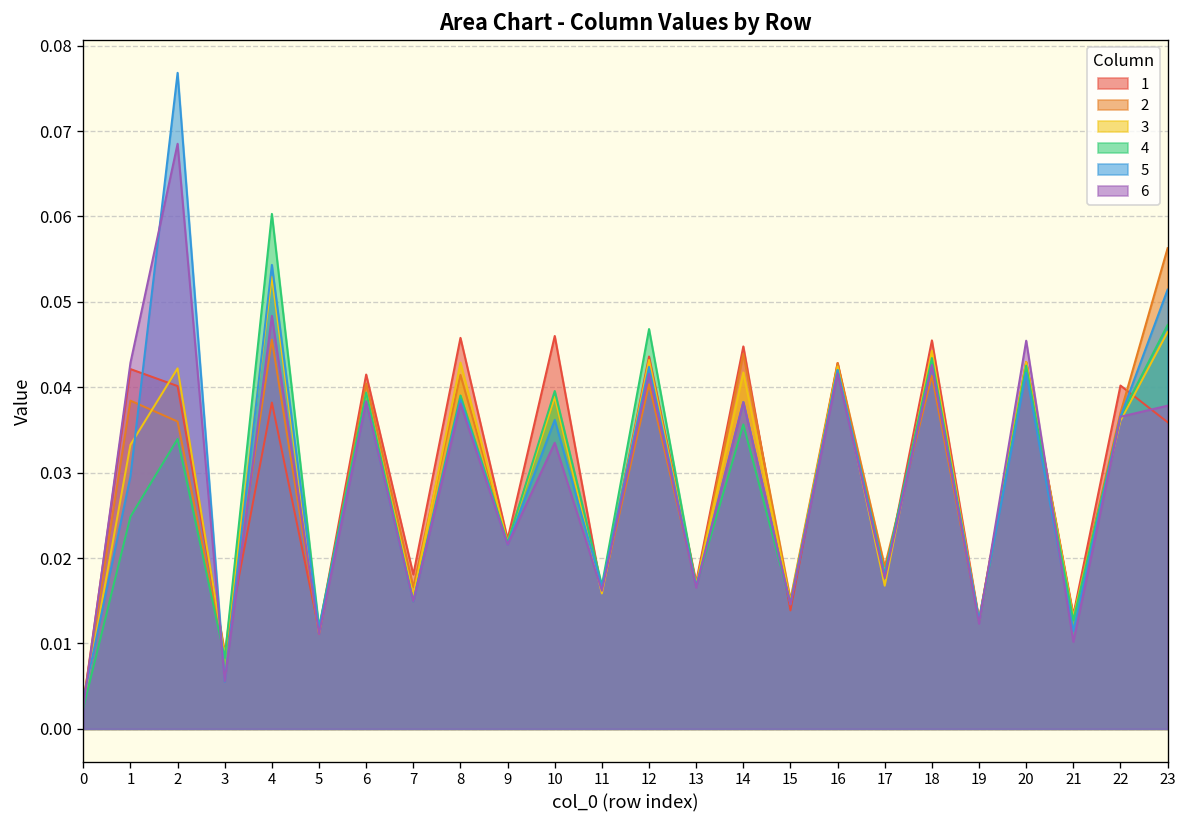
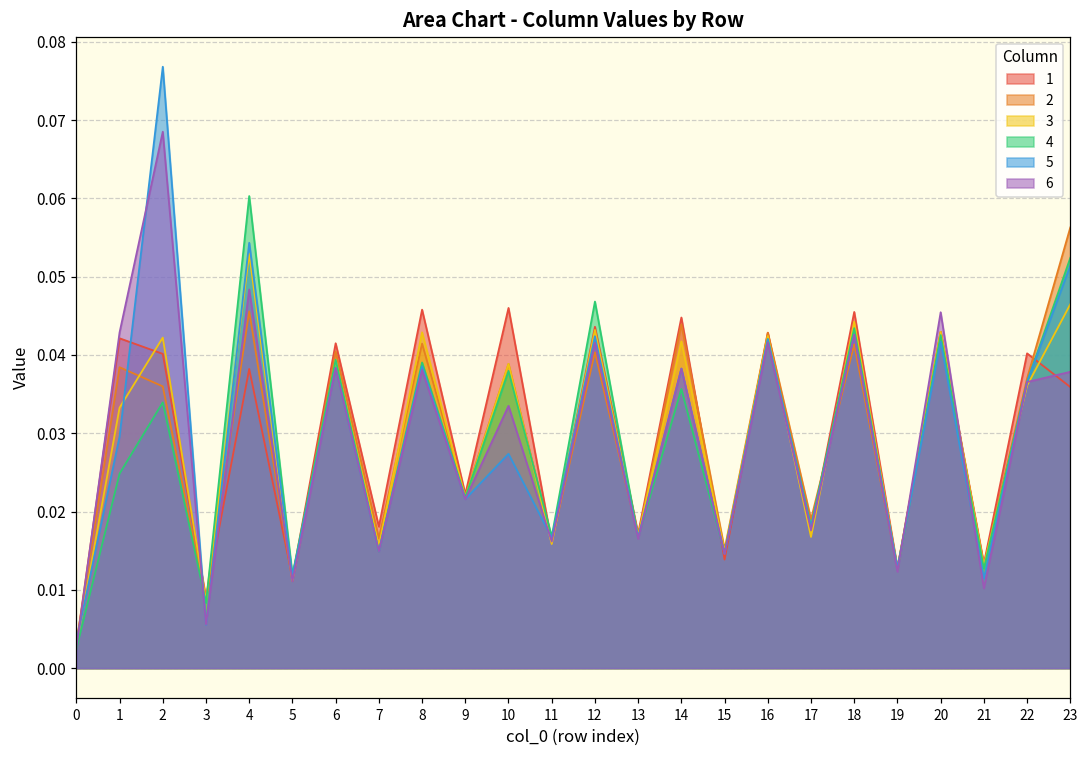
  {
    "3": {
      "1": 0.033,
      "2": 0.042,
      "4": 0.053,
      "7": 0.016,
      "8": 0.043,
      "12": 0.043,
      "14": 0.042,
      "16": 0.042,
      "17": 0.017,
      "18": 0.044,
      "22": 0.036,
      "23": 0.046
    },
    "4": {
      "1": 0.025,
      "2": 0.034,
      "4": 0.060,
      "8": 0.039,
-     "10": 0.040,
+     "10": 0.038,
      "12": 0.047,
      "14": 0.036,
      "18": 0.043,
      "20": 0.043,
      "21": 0.013,
-     "23": 0.047
+     "23": 0.052
    },
    "5": {
      "1": 0.030,
      "2": 0.077,
      "4": 0.054,
      "8": 0.039,
-     "10": 0.036,
+     "10": 0.027,
      "12": 0.042,
      "20": 0.042,
      "21": 0.011,
      "23": 0.051
    },
    "6": {
      "1": 0.043,
      "2": 0.069,
      "4": 0.048,
      "8": 0.038,
      "10": 0.033,
      "12": 0.042,
      "16": 0.042,
      "20": 0.045,
      "21": 0.010,
      "23": 0.038
    }
  }
